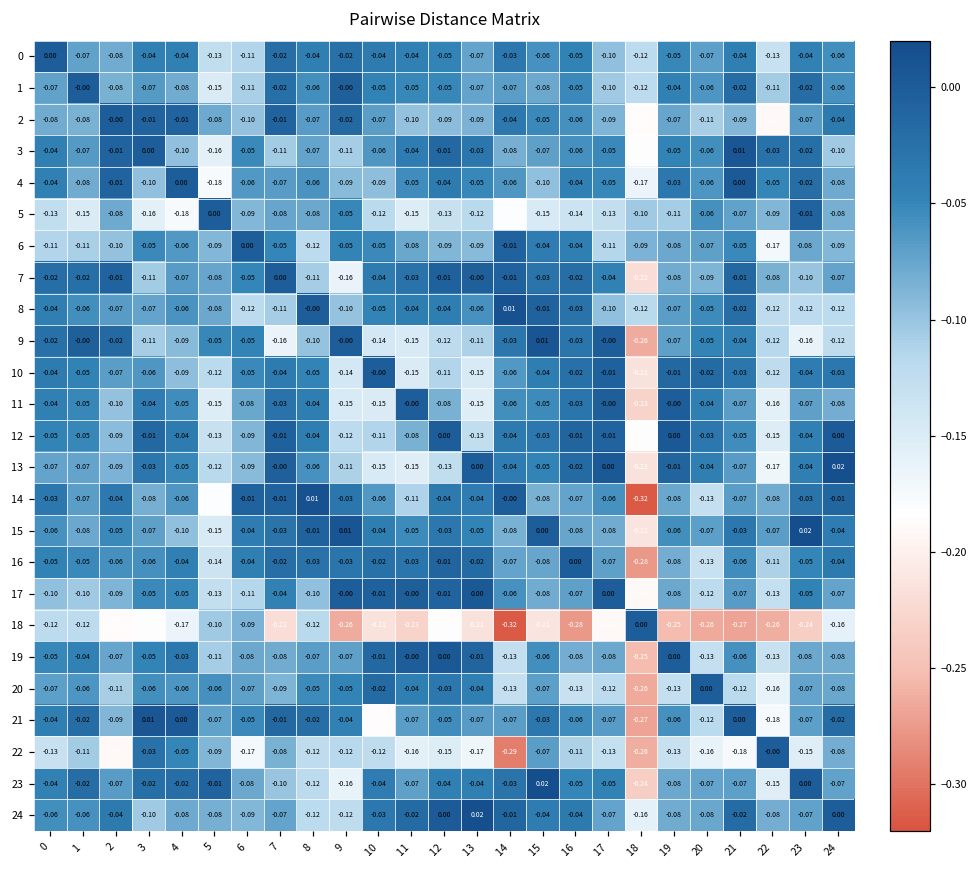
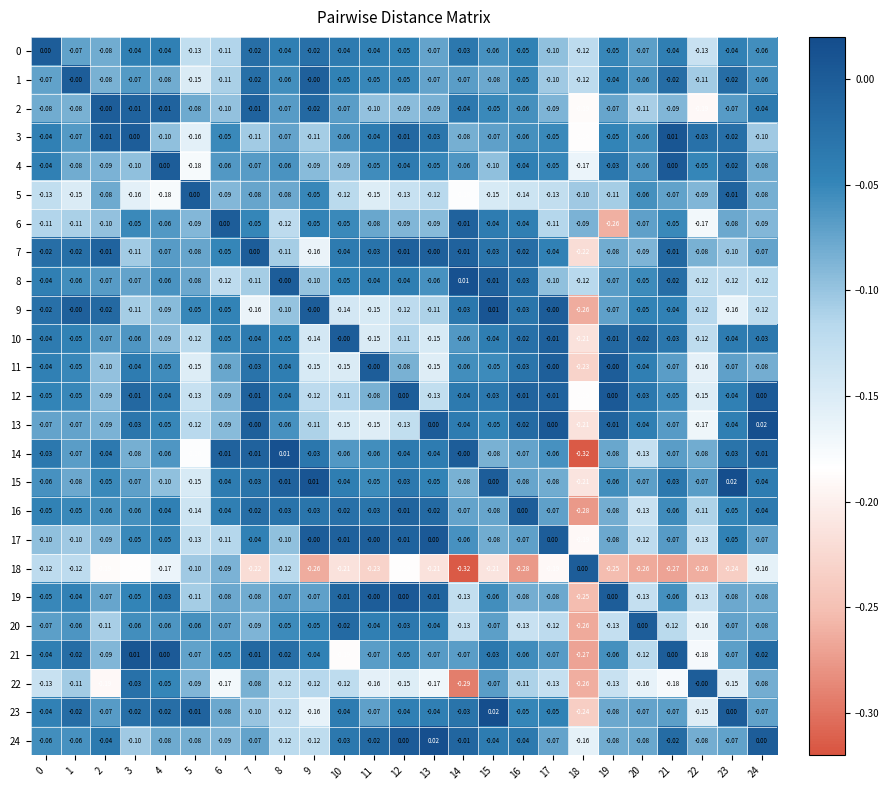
  {
    "4": {
      "0": -0.04,
      "1": -0.08,
-     "2": -0.01,
+     "2": -0.09,
      "3": -0.10,
      "4": 0.00,
      "5": -0.18,
      "6": -0.06,
      "7": -0.07,
      "8": -0.06,
      "9": -0.09,
      "10": -0.09,
      "11": -0.05,
      "12": -0.04,
      "13": -0.05,
      "14": -0.06,
      "15": -0.10,
      "16": -0.04,
      "17": -0.05,
      "18": -0.17,
      "19": -0.03,
      "20": -0.06,
      "21": 0.00,
      "22": -0.05,
      "23": -0.02,
      "24": -0.08
    },
    "6": {
      "0": -0.11,
      "1": -0.11,
      "2": -0.10,
      "3": -0.05,
      "4": -0.06,
      "5": -0.09,
      "6": 0.00,
      "7": -0.05,
      "8": -0.12,
      "9": -0.05,
      "10": -0.05,
      "11": -0.08,
      "12": -0.09,
      "13": -0.09,
      "14": -0.01,
      "15": -0.04,
      "16": -0.04,
      "17": -0.11,
      "18": -0.09,
-     "19": -0.08,
+     "19": -0.26,
      "20": -0.07,
      "21": -0.05,
      "22": -0.17,
      "23": -0.08,
      "24": -0.09
    },
    "14": {
      "0": -0.03,
      "1": -0.07,
      "2": -0.04,
      "3": -0.08,
      "4": -0.06,
      "6": -0.01,
      "7": -0.01,
      "8": 0.01,
      "9": -0.03,
      "10": -0.06,
-     "11": -0.11,
+     "11": -0.06,
      "12": -0.04,
      "13": -0.04,
      "14": -0.00,
      "15": -0.08,
      "16": -0.07,
      "17": -0.06,
      "18": -0.32,
      "19": -0.08,
      "20": -0.13,
      "21": -0.07,
      "22": -0.08,
      "23": -0.03,
      "24": -0.01
    }
  }
